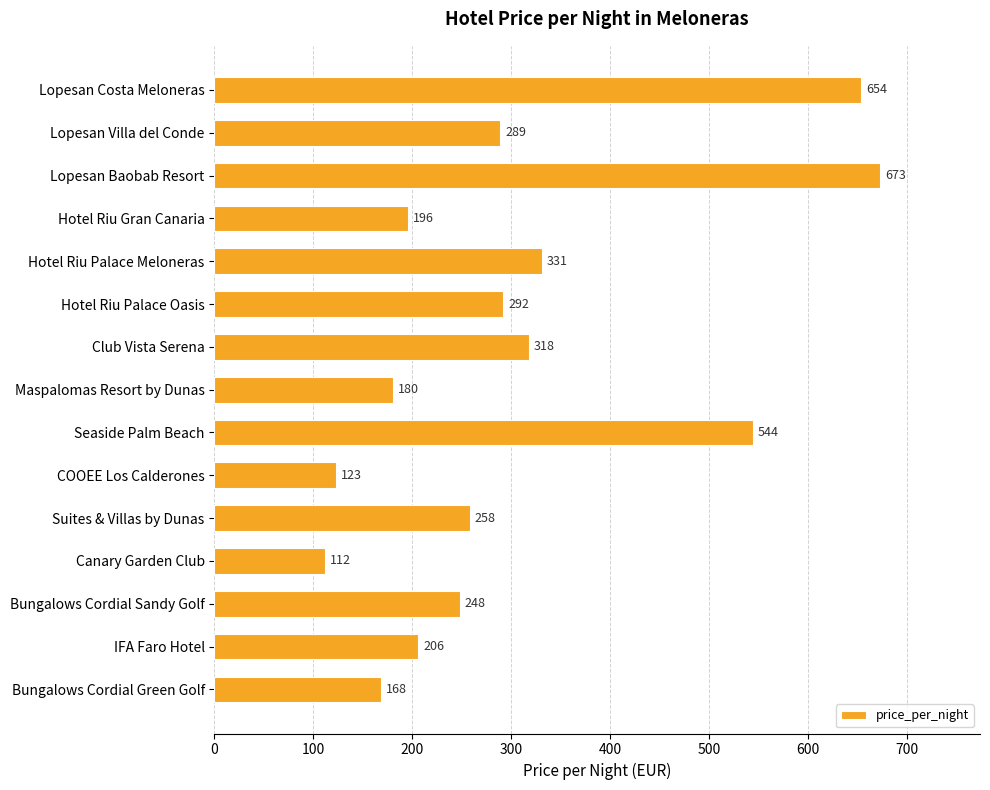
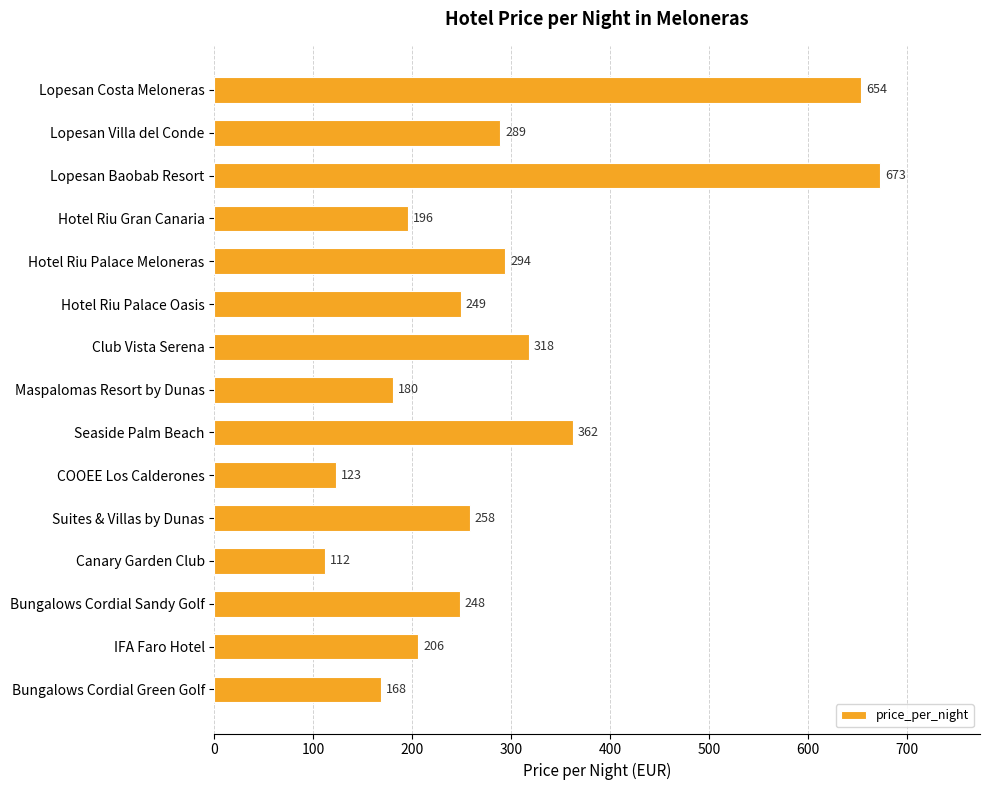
  {
    "Lopesan Costa Meloneras": 654,
    "Lopesan Villa del Conde": 289,
    "Lopesan Baobab Resort": 673,
    "Hotel Riu Gran Canaria": 196,
-   "Hotel Riu Palace Meloneras": 331,
-   "Hotel Riu Palace Oasis": 292,
+   "Hotel Riu Palace Meloneras": 294,
+   "Hotel Riu Palace Oasis": 249,
    "Club Vista Serena": 318,
    "Maspalomas Resort by Dunas": 180,
-   "Seaside Palm Beach": 544,
+   "Seaside Palm Beach": 362,
    "COOEE Los Calderones": 123,
    "Suites & Villas by Dunas": 258,
    "Canary Garden Club": 112,
    "Bungalows Cordial Sandy Golf": 248,
    "IFA Faro Hotel": 206,
    "Bungalows Cordial Green Golf": 168
  }
